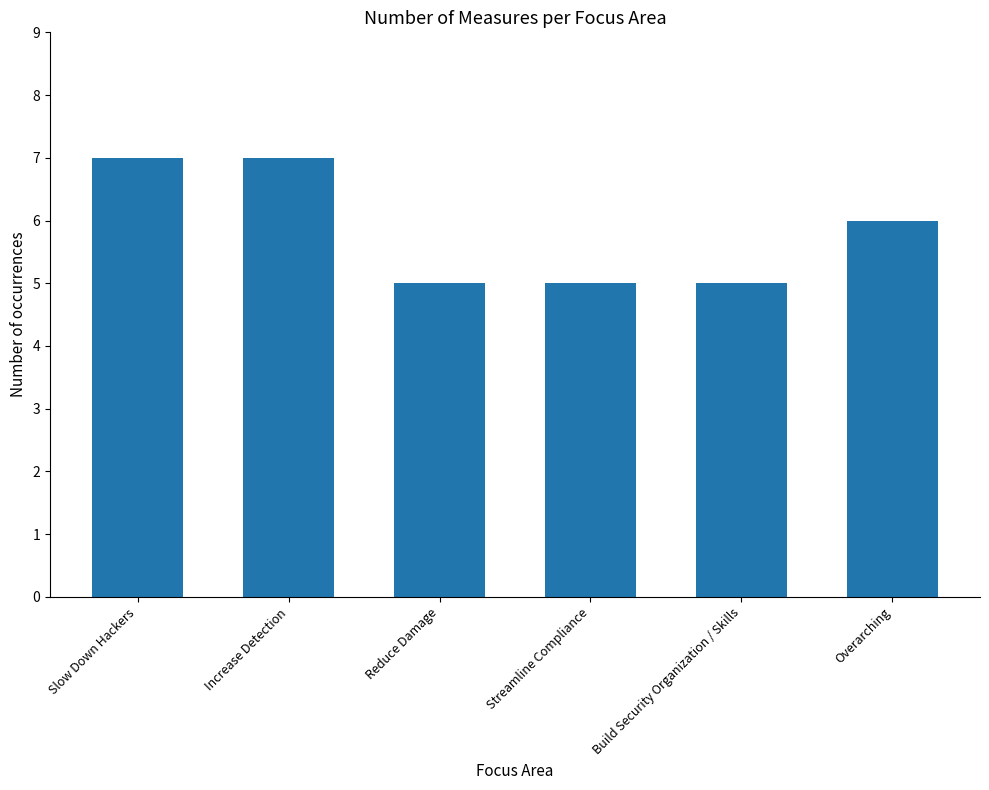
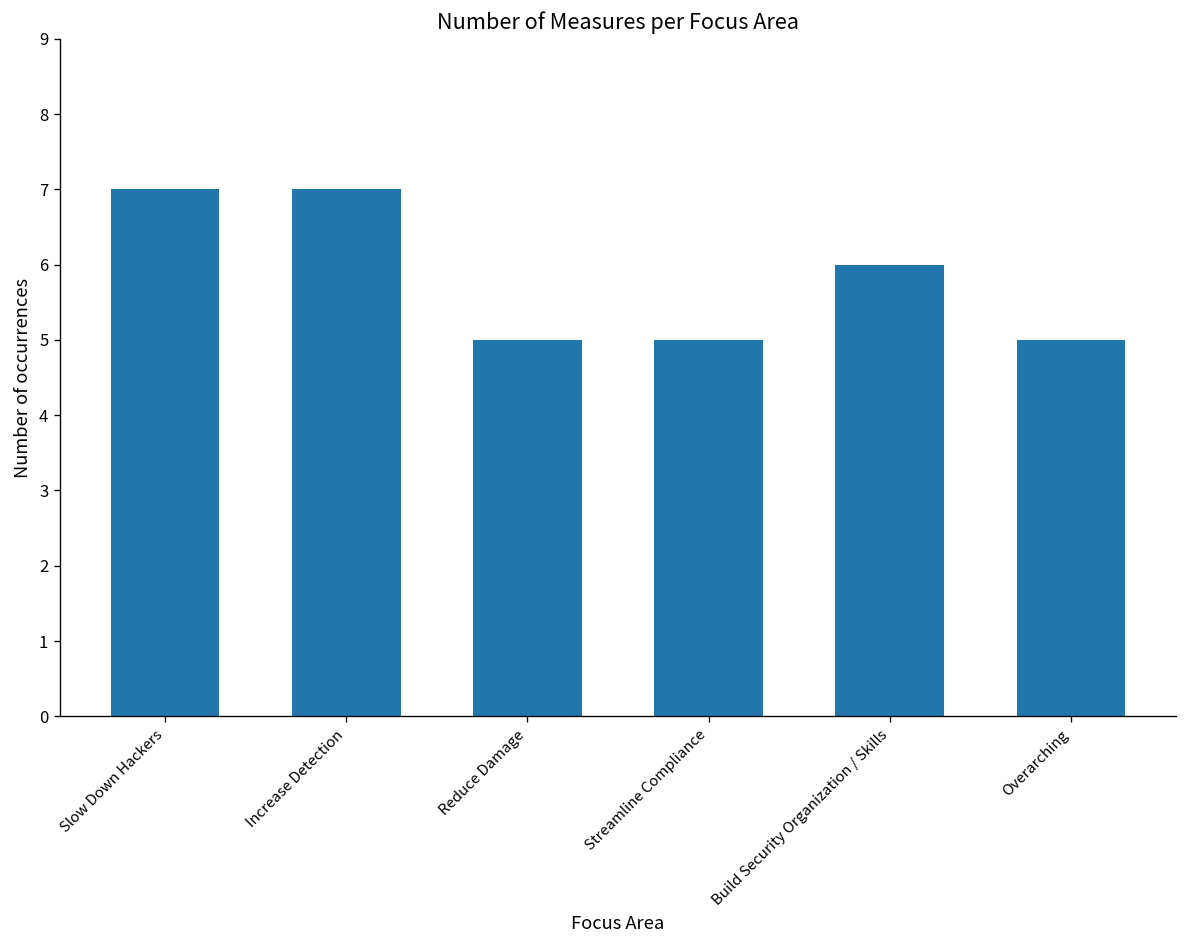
  {
    "Slow Down Hackers": 7,
    "Increase Detection": 7,
    "Reduce Damage": 5,
    "Streamline Compliance": 5,
-   "Build Security Organization / Skills": 5,
-   "Overarching": 6
+   "Build Security Organization / Skills": 6,
+   "Overarching": 5
  }
